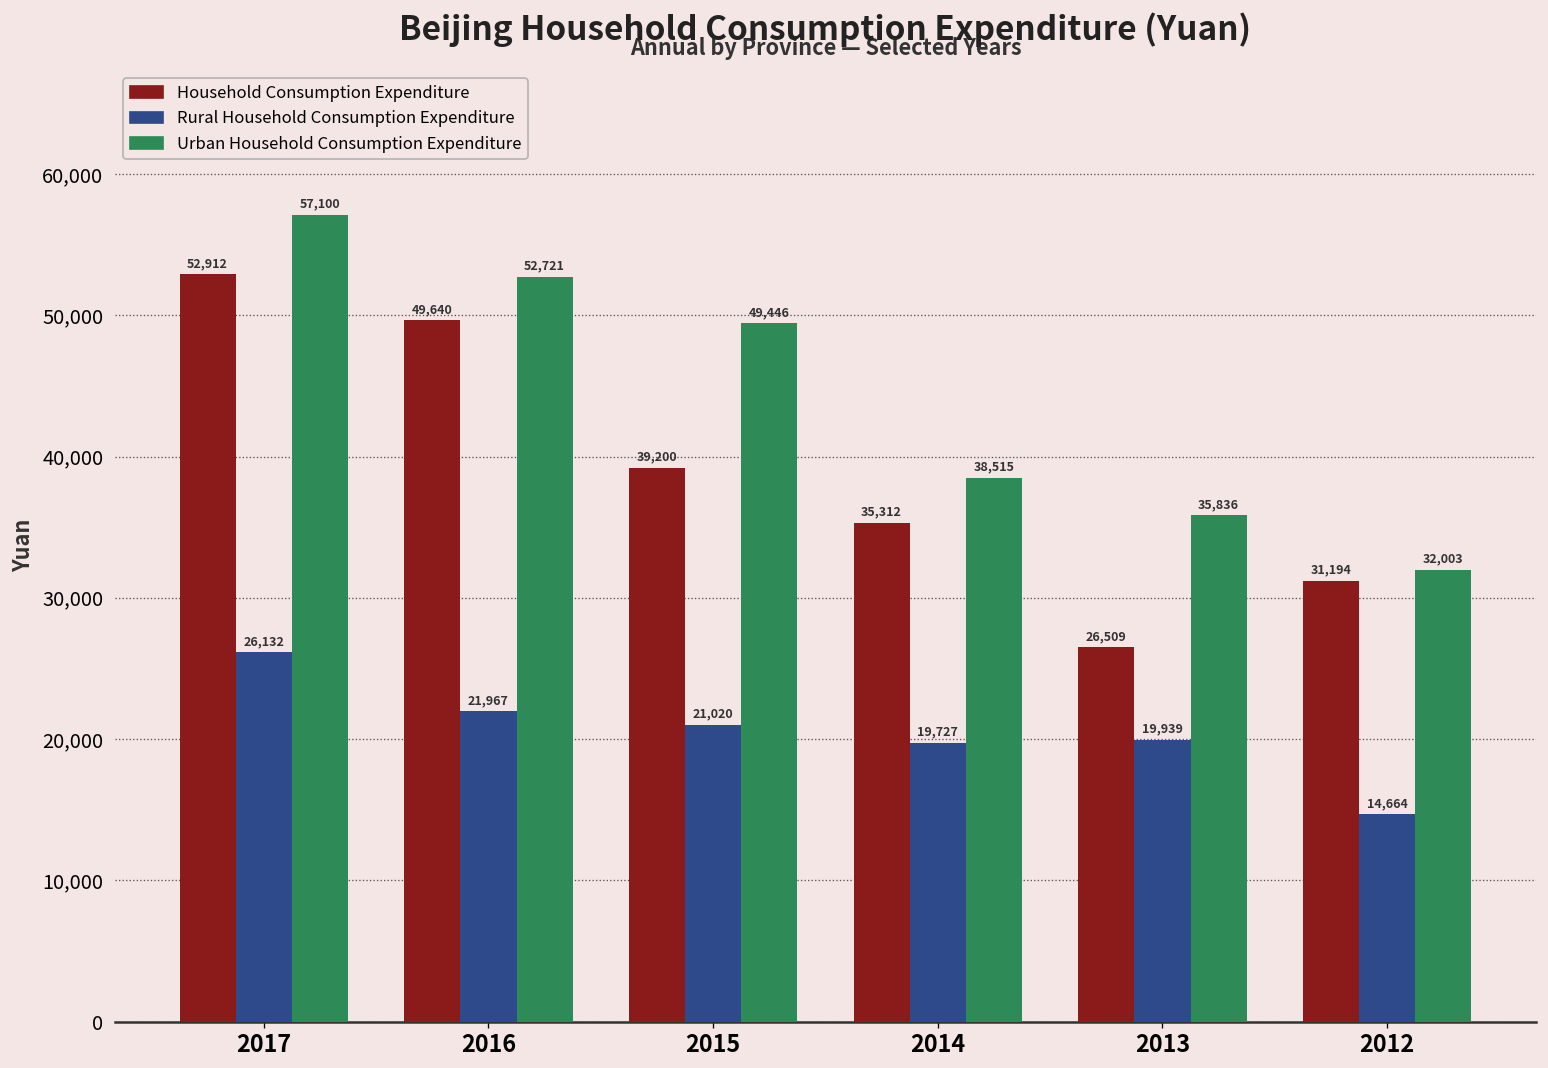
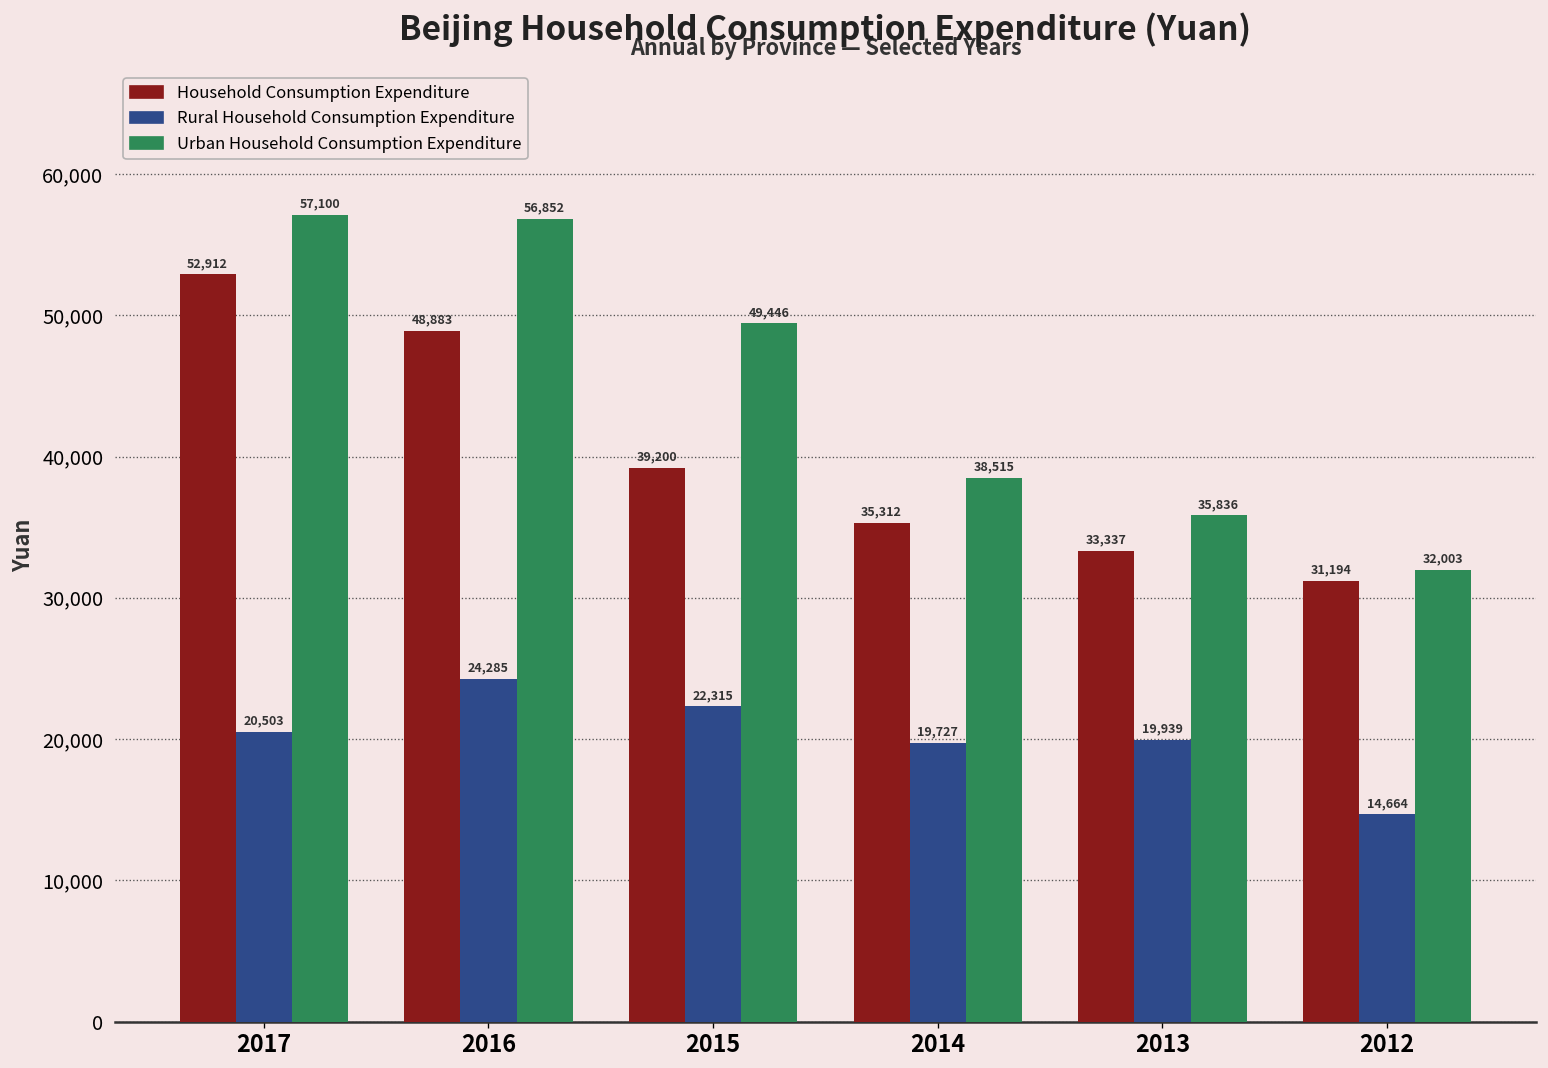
  {
    "Household Consumption Expenditure": {
      "2017": "52,912",
-     "2016": "49,640",
+     "2016": "48,883",
      "2015": "39,200",
      "2014": "35,312",
-     "2013": "26,509",
+     "2013": "33,337",
      "2012": "31,194"
    },
    "Rural Household Consumption Expenditure": {
-     "2017": "26,132",
-     "2016": "21,967",
-     "2015": "21,020",
+     "2017": "20,503",
+     "2016": "24,285",
+     "2015": "22,315",
      "2014": "19,727",
      "2013": "19,939",
      "2012": "14,664"
    },
    "Urban Household Consumption Expenditure": {
      "2017": "57,100",
-     "2016": "52,721",
+     "2016": "56,852",
      "2015": "49,446",
      "2014": "38,515",
      "2013": "35,836",
      "2012": "32,003"
    }
  }
